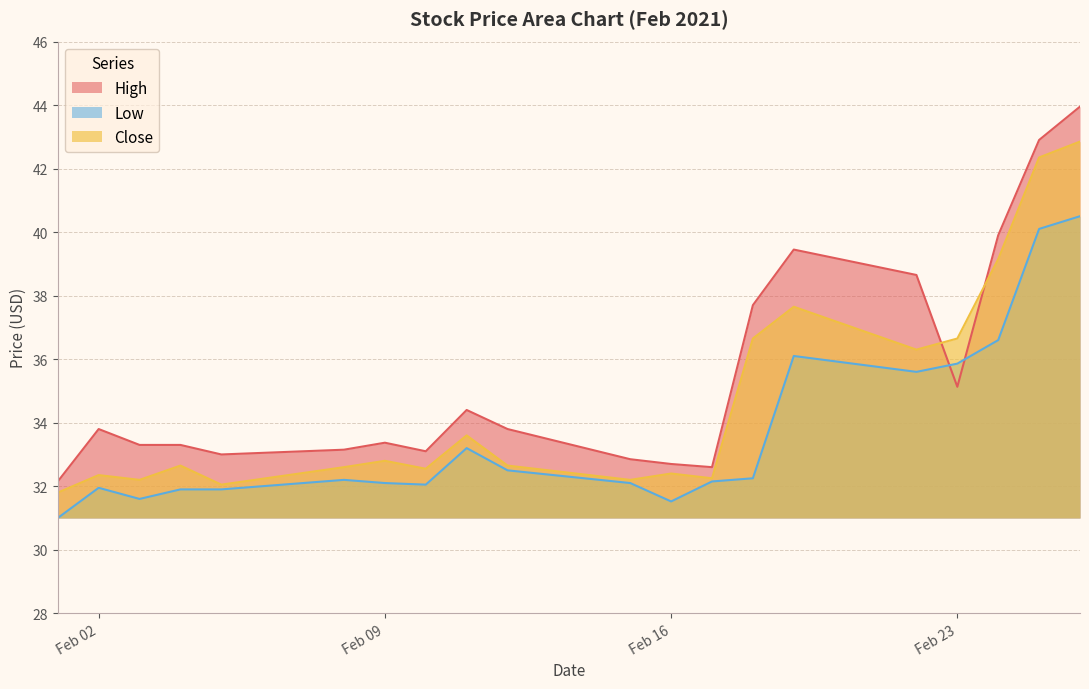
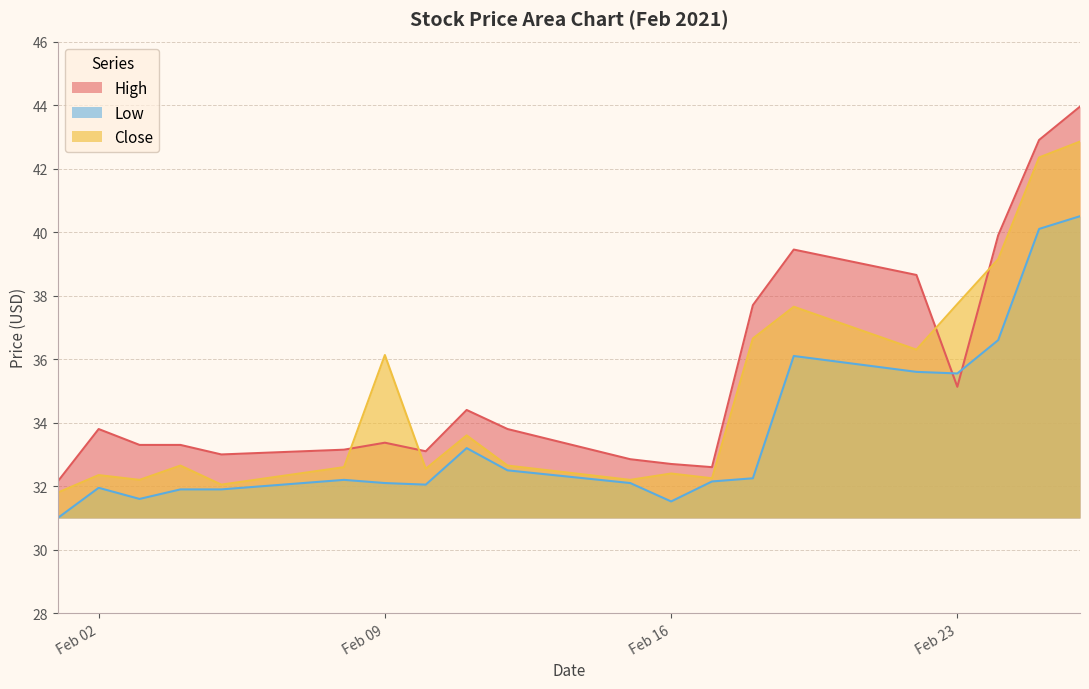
  {
    "High": {
      "Feb 02": 33.8,
      "Feb 09": 33.4,
      "Feb 16": 32.7,
      "Feb 23": 35.1
    },
    "Low": {
      "Feb 02": 32.0,
      "Feb 09": 32.1,
      "Feb 16": 31.5,
-     "Feb 23": 35.9
+     "Feb 23": 35.5
    },
    "Close": {
      "Feb 02": 32.3,
-     "Feb 09": 32.8,
+     "Feb 09": 36.1,
      "Feb 16": 32.4,
-     "Feb 23": 36.7
+     "Feb 23": 37.7
    }
  }
